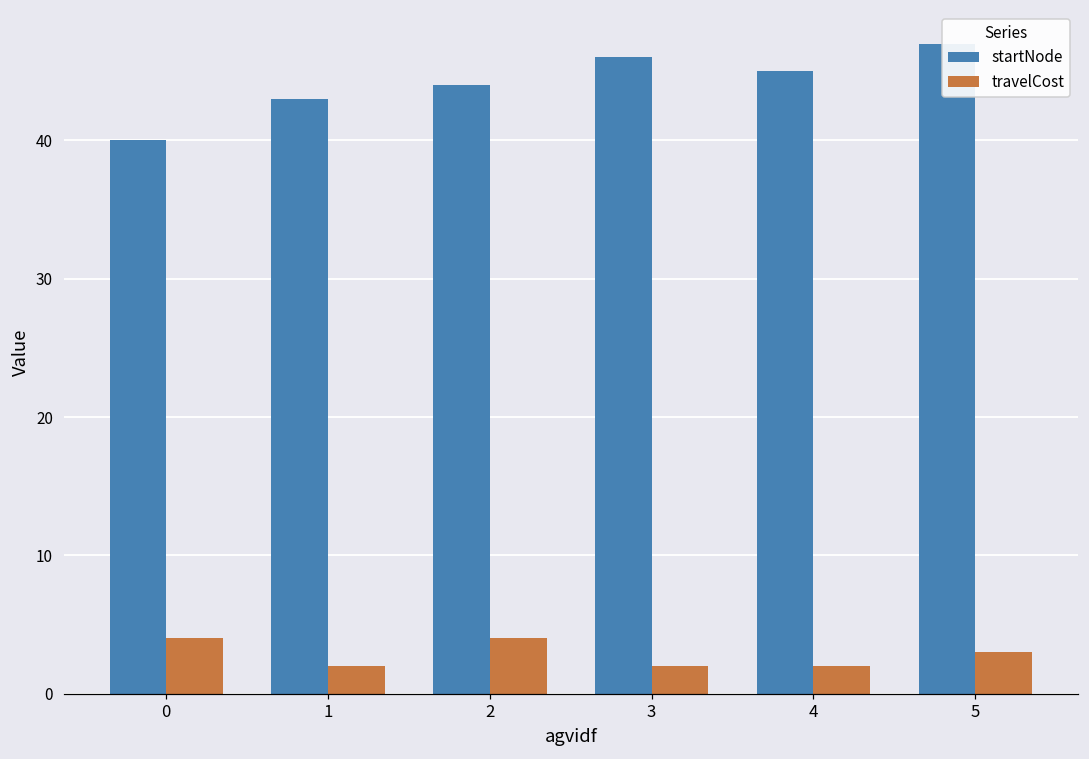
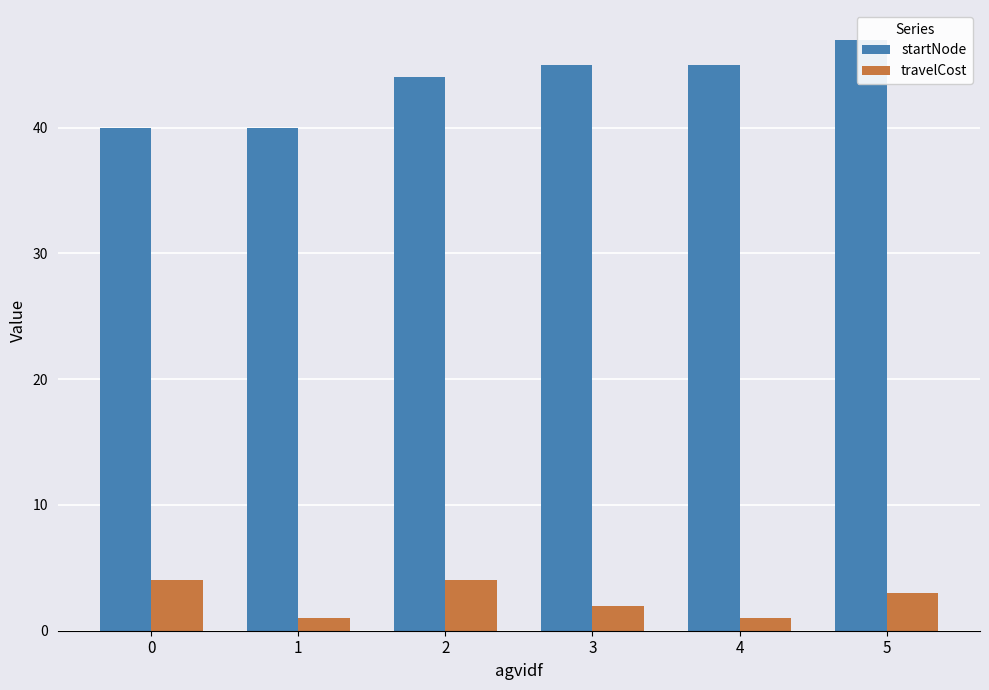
  {
    "startNode": {
      "0": 40,
-     "1": 43,
+     "1": 40,
      "2": 44,
-     "3": 46,
+     "3": 45,
      "4": 45
    },
    "travelCost": {
      "0": 4,
-     "1": 2,
+     "1": 1,
      "2": 4,
      "3": 2,
-     "4": 2,
+     "4": 1,
      "5": 3
    }
  }
